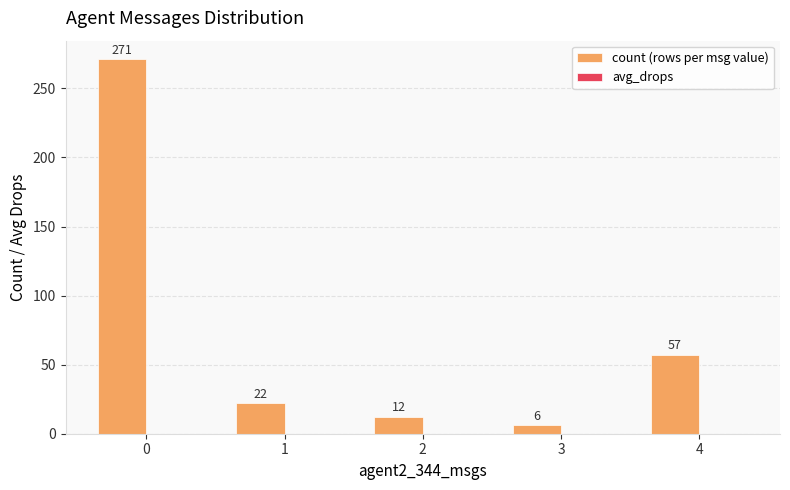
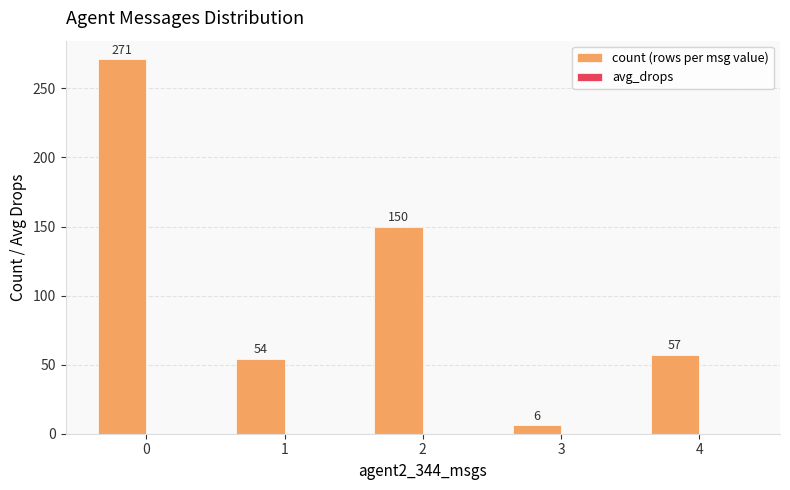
  {
    "count (rows per msg value)": {
      "0": 271,
-     "1": 22,
-     "2": 12,
+     "1": 54,
+     "2": 150,
      "3": 6,
      "4": 57
    },
    "avg_drops": {
      "0": 0,
      "1": 0,
      "2": 0,
      "3": 0,
      "4": 0
    }
  }
